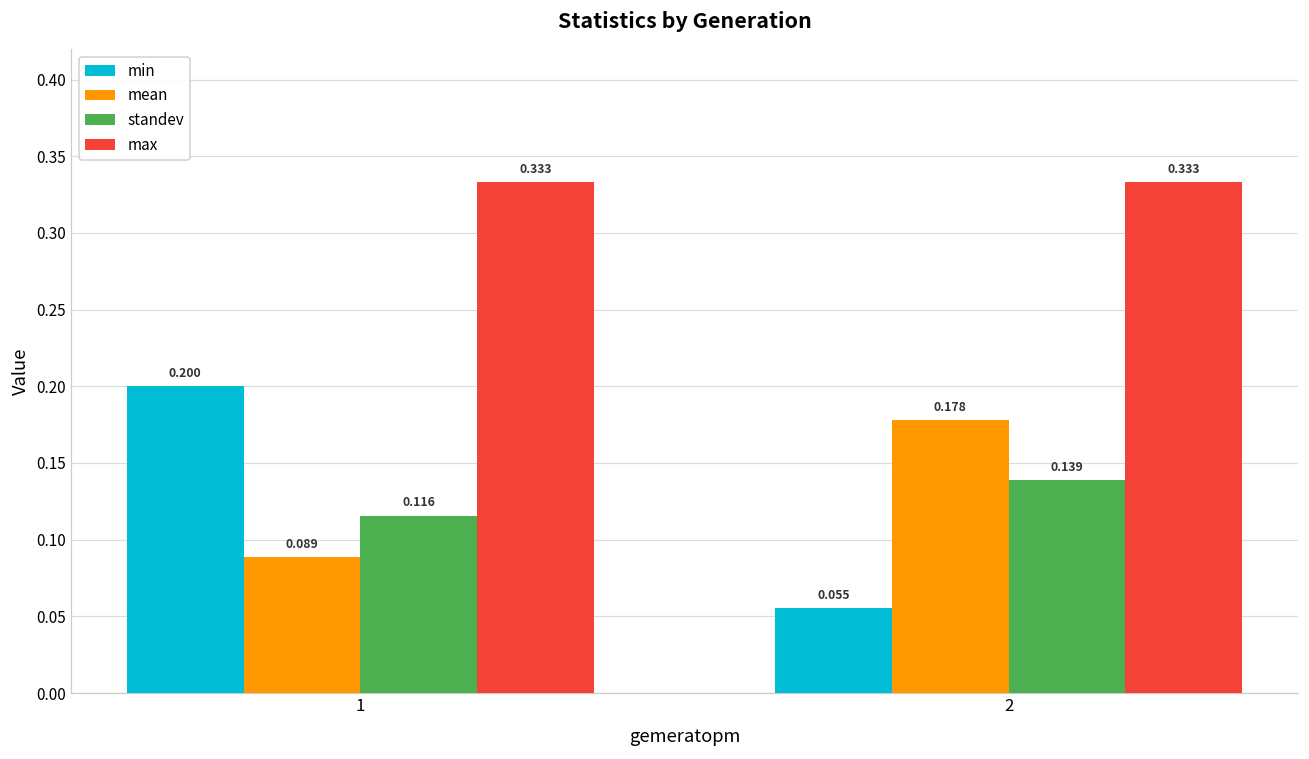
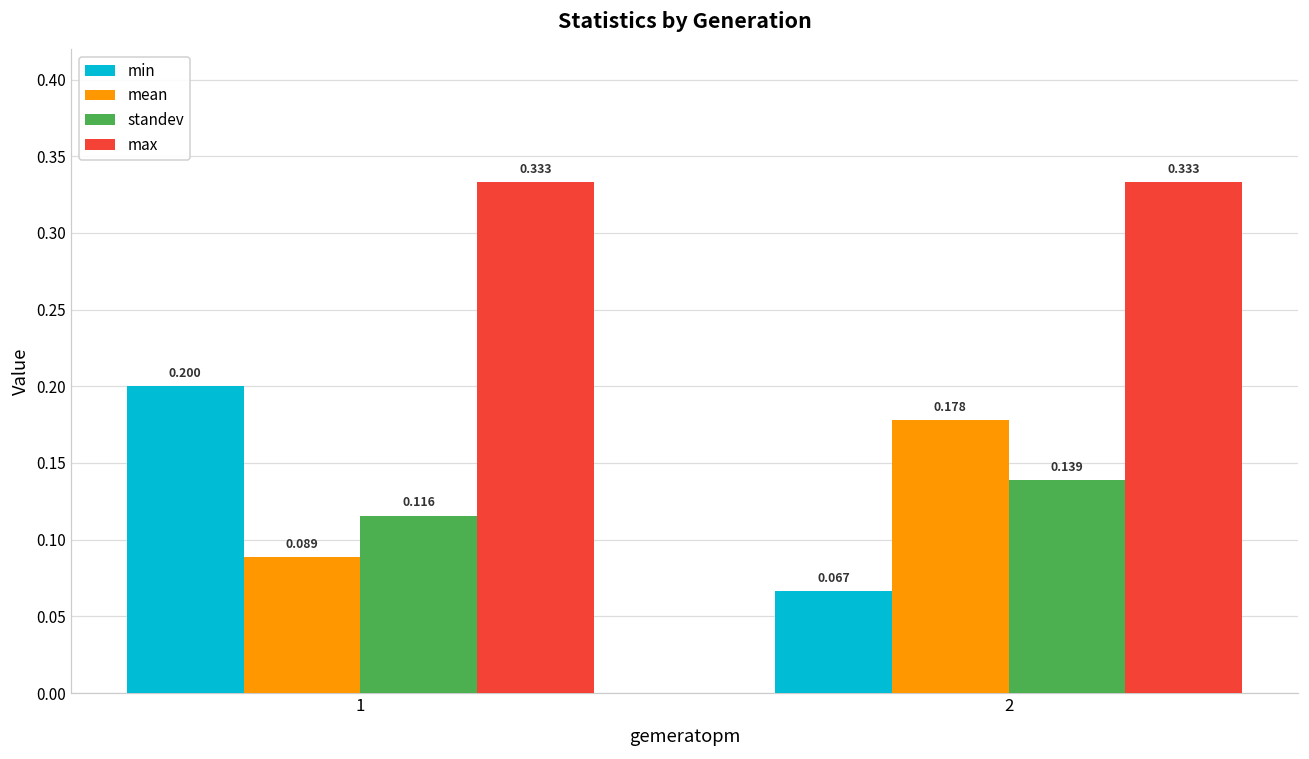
  {
    "min": {
      "1": 0.200,
-     "2": 0.055
+     "2": 0.067
    },
    "mean": {
      "1": 0.089,
      "2": 0.178
    },
    "standev": {
      "1": 0.116,
      "2": 0.139
    },
    "max": {
      "1": 0.333,
      "2": 0.333
    }
  }
